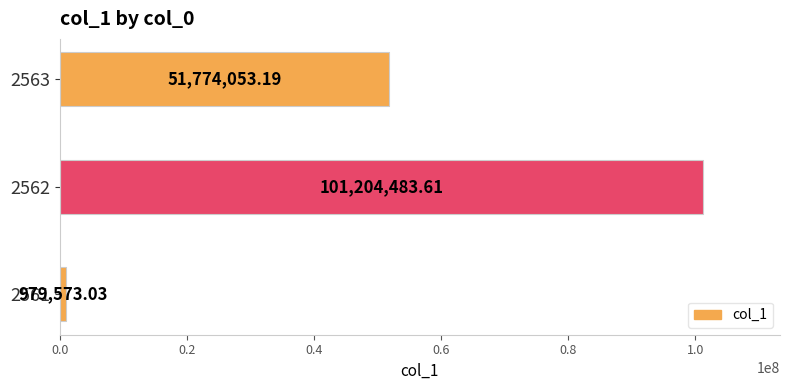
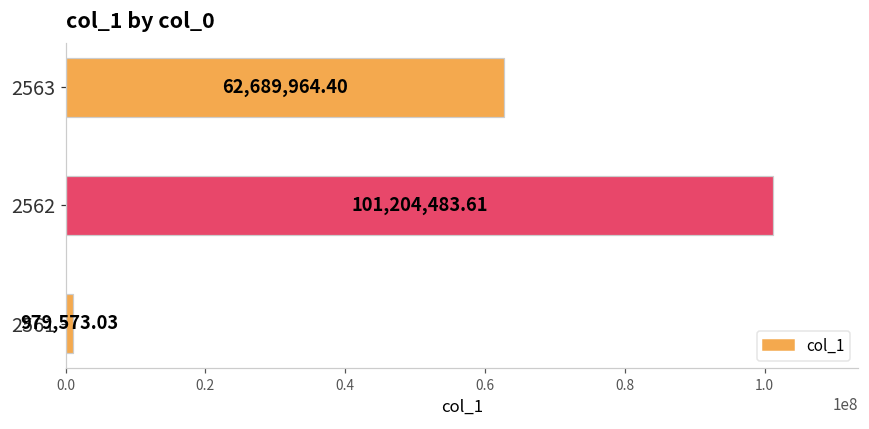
  {
-   "2563": "51,774,053.19",
+   "2563": "62,689,964.40",
    "2562": "101,204,483.61",
    "2561": "979,573.03"
  }
